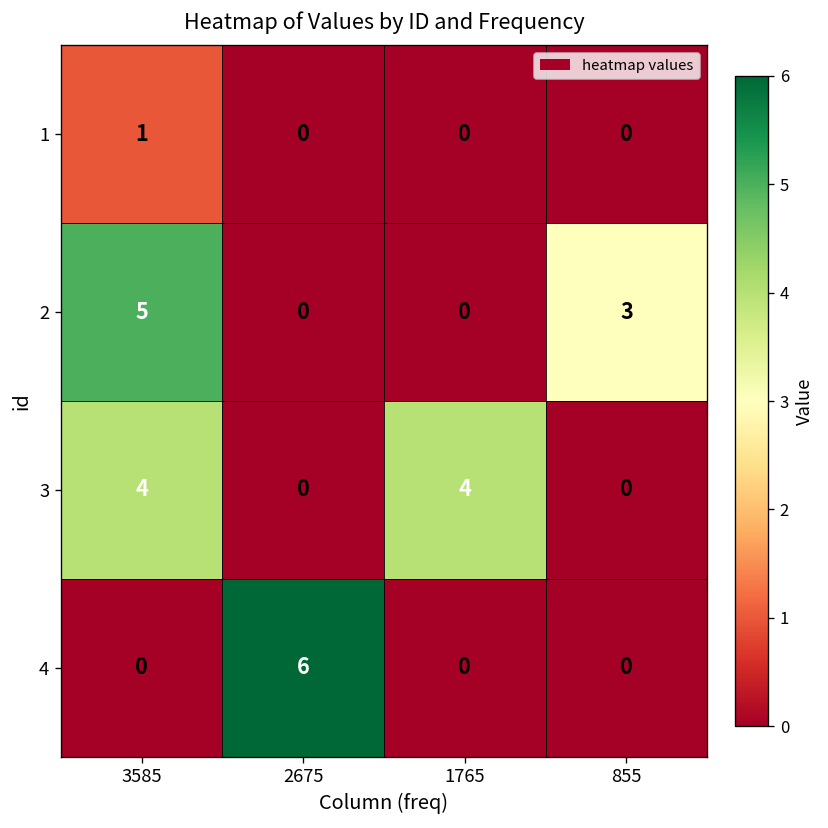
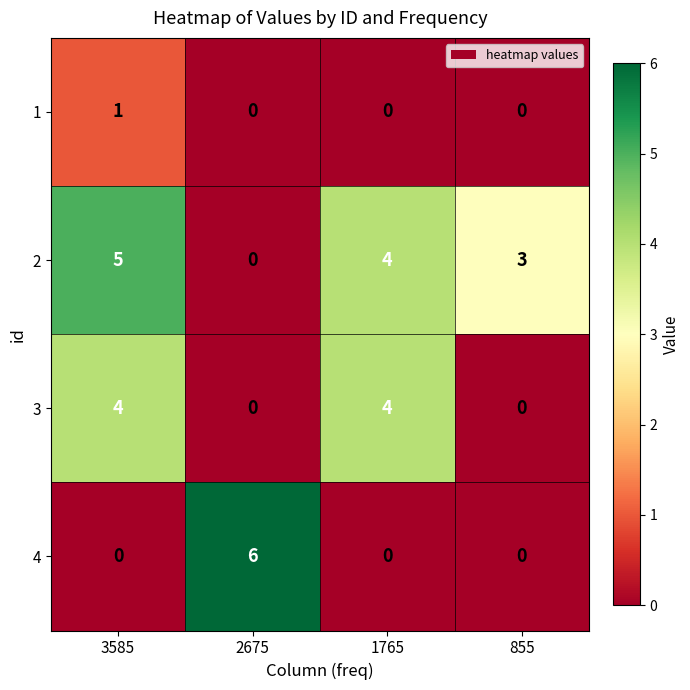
  {
    "1": {
      "3585": 1,
      "2675": 0,
      "1765": 0,
      "855": 0
    },
    "2": {
      "3585": 5,
      "2675": 0,
-     "1765": 0,
+     "1765": 4,
      "855": 3
    },
    "3": {
      "3585": 4,
      "2675": 0,
      "1765": 4,
      "855": 0
    },
    "4": {
      "3585": 0,
      "2675": 6,
      "1765": 0,
      "855": 0
    }
  }
